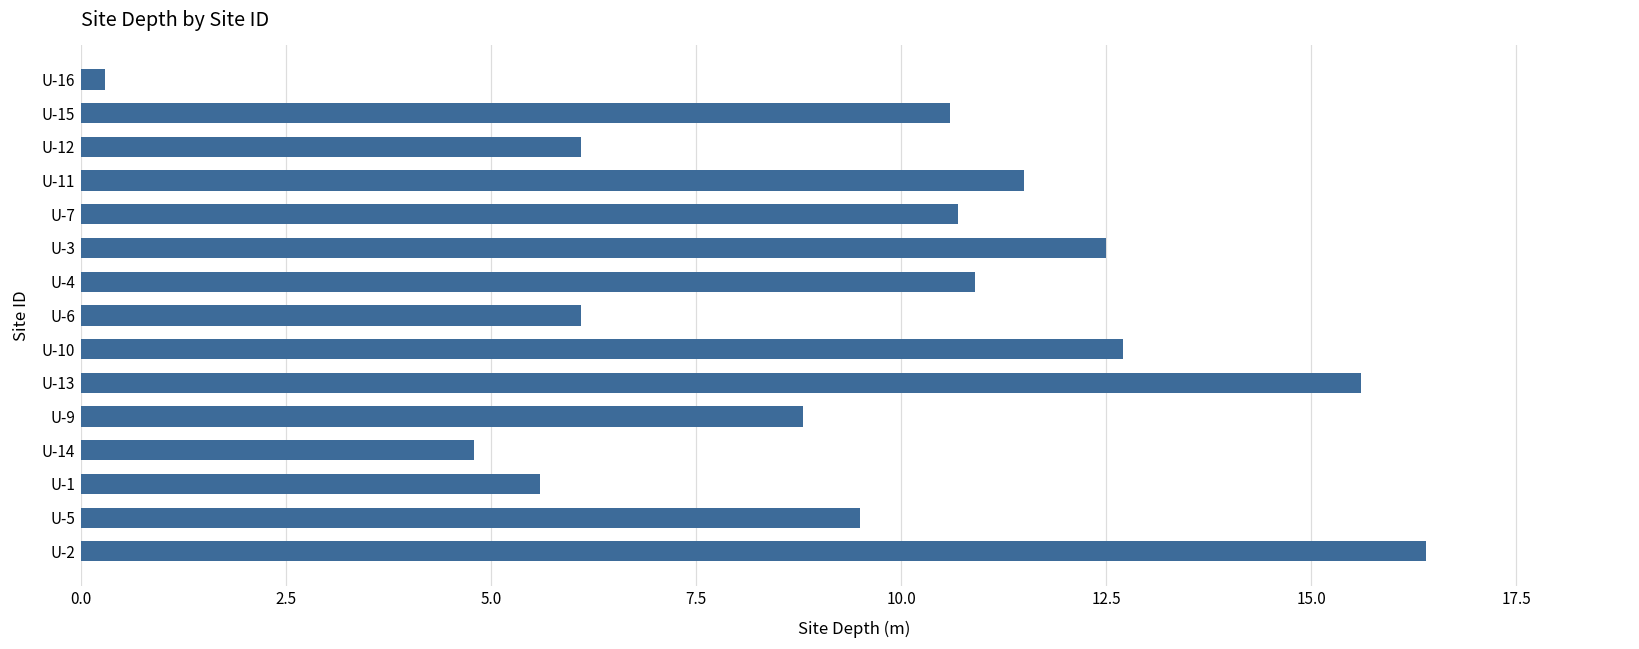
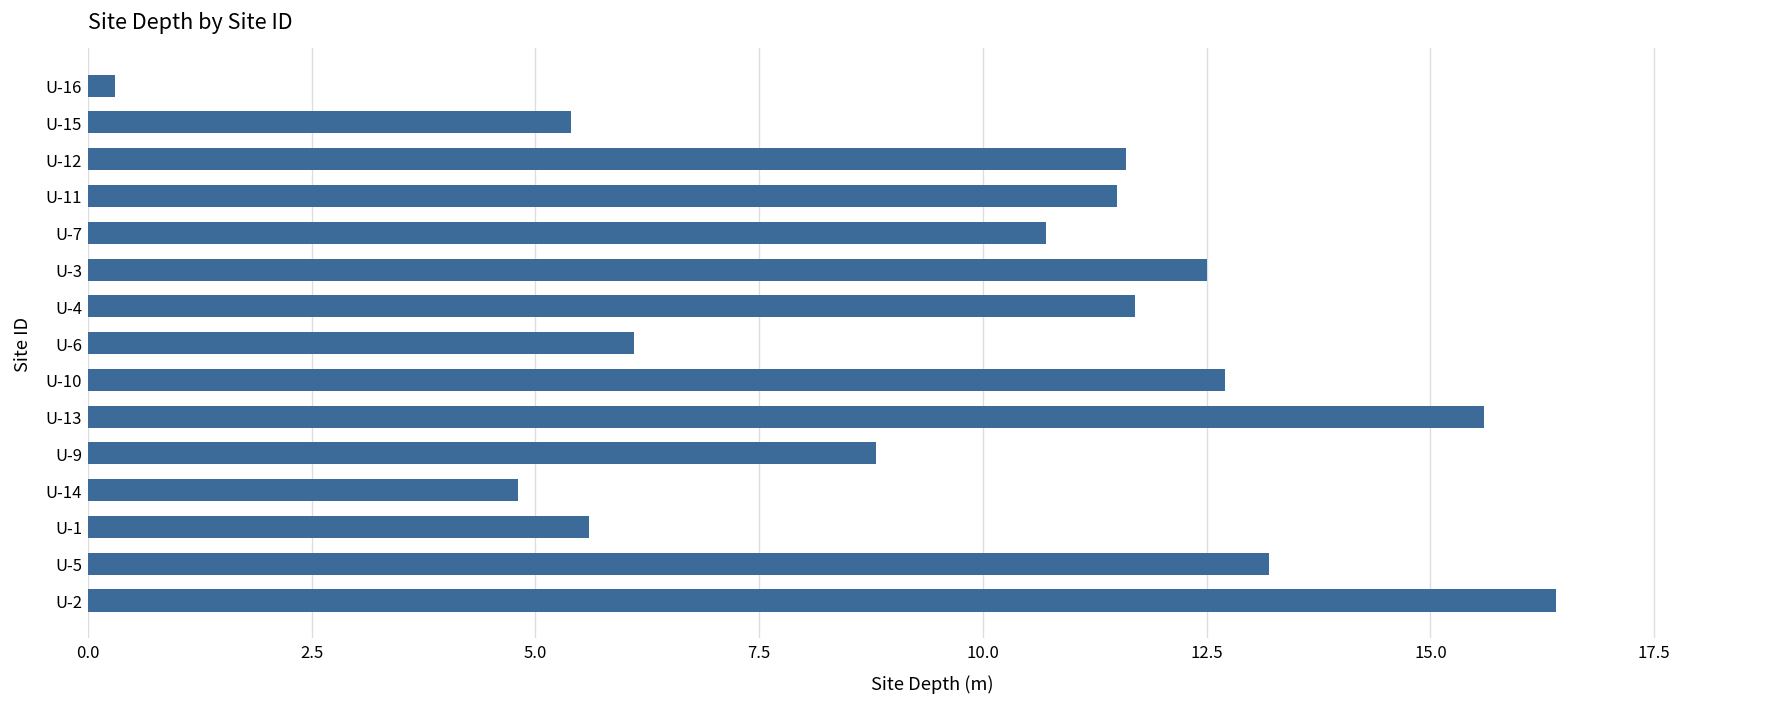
  {
    "U-16": 0.3,
-   "U-15": 10.6,
-   "U-12": 6.1,
+   "U-15": 5.4,
+   "U-12": 11.6,
    "U-11": 11.5,
    "U-7": 10.7,
    "U-3": 12.5,
-   "U-4": 10.9,
+   "U-4": 11.7,
    "U-6": 6.1,
    "U-10": 12.7,
    "U-13": 15.6,
    "U-9": 8.8,
    "U-14": 4.8,
    "U-1": 5.6,
-   "U-5": 9.5,
+   "U-5": 13.2,
    "U-2": 16.4
  }
